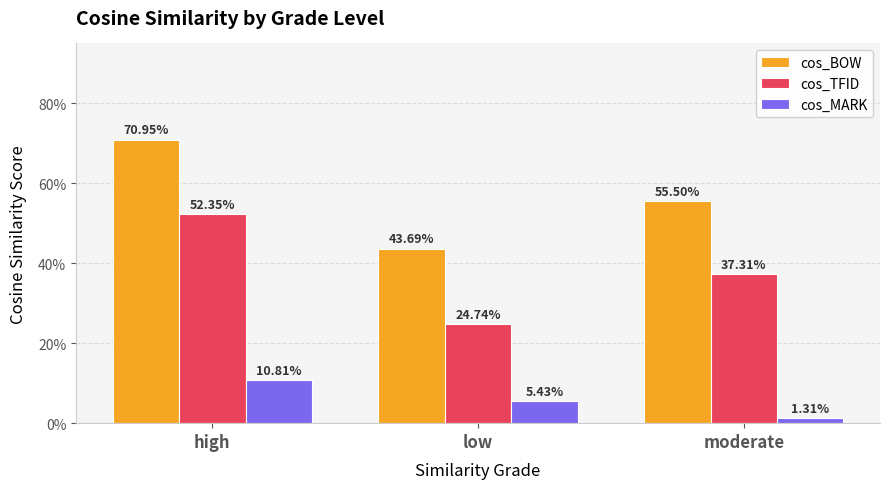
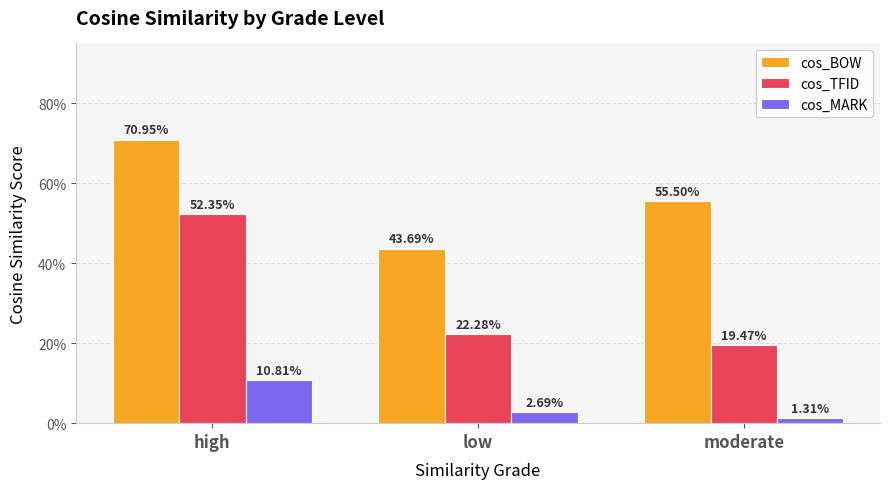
  {
    "cos_BOW": {
      "high": "70.95%",
      "low": "43.69%",
      "moderate": "55.50%"
    },
    "cos_TFID": {
      "high": "52.35%",
-     "low": "24.74%",
-     "moderate": "37.31%"
+     "low": "22.28%",
+     "moderate": "19.47%"
    },
    "cos_MARK": {
      "high": "10.81%",
-     "low": "5.43%",
+     "low": "2.69%",
      "moderate": "1.31%"
    }
  }
